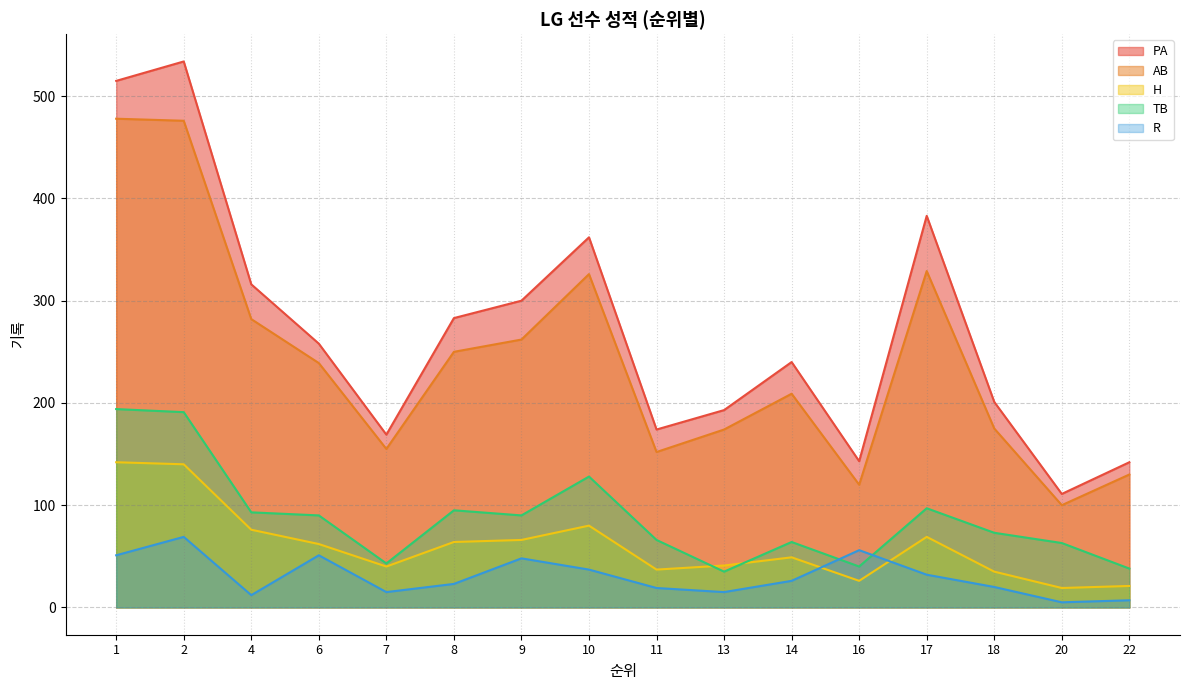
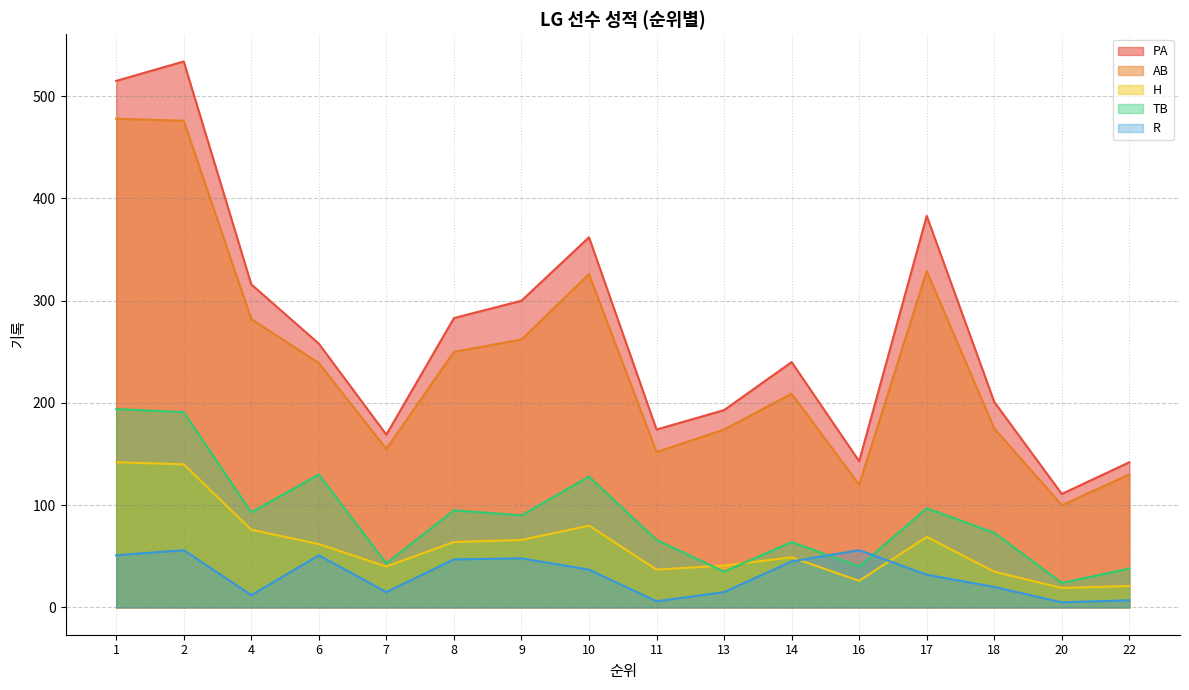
  {
    "TB": {
      "1": 194,
      "2": 191,
      "4": 93,
-     "6": 90,
+     "6": 130,
      "7": 43,
      "8": 95,
      "9": 90,
      "10": 128,
      "11": 66,
      "13": 35,
      "14": 64,
      "16": 40,
      "17": 97,
      "18": 73,
-     "20": 63,
+     "20": 24,
      "22": 38
    },
    "R": {
      "1": 51,
-     "2": 69,
+     "2": 56,
      "4": 12,
      "6": 51,
      "7": 15,
-     "8": 23,
+     "8": 47,
      "9": 48,
      "10": 37,
-     "11": 19,
+     "11": 6,
      "13": 15,
-     "14": 26,
+     "14": 45,
      "16": 56,
      "17": 32,
      "18": 20,
      "20": 5,
      "22": 7
    }
  }
